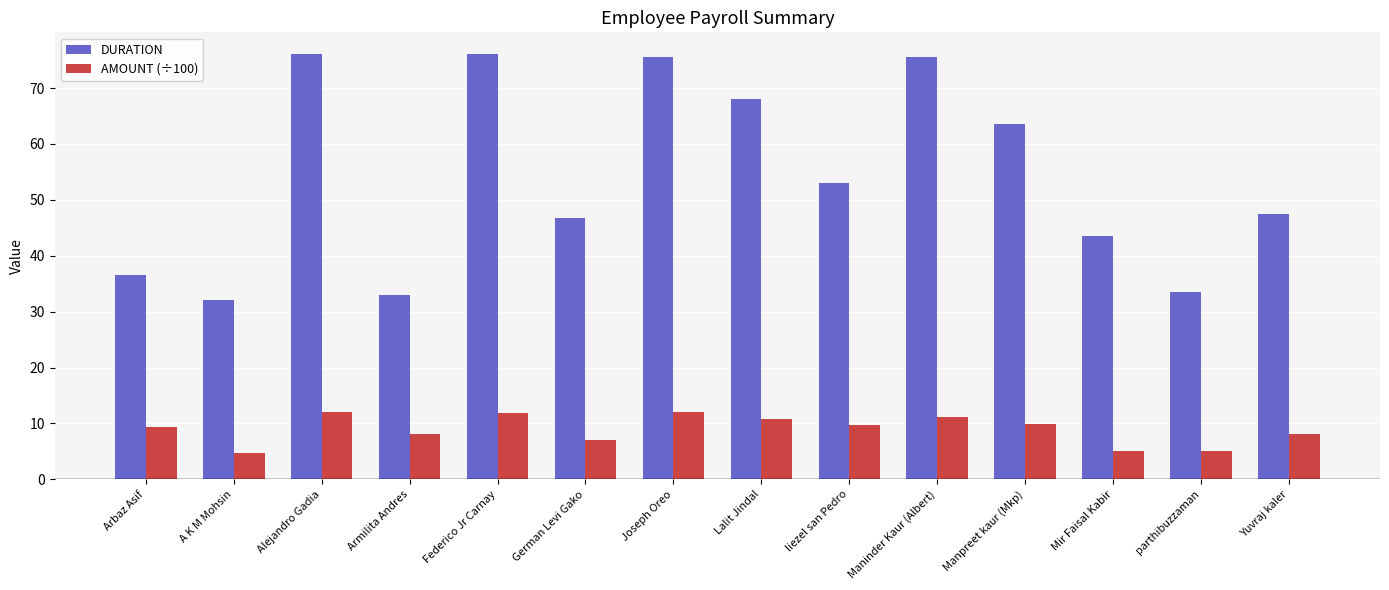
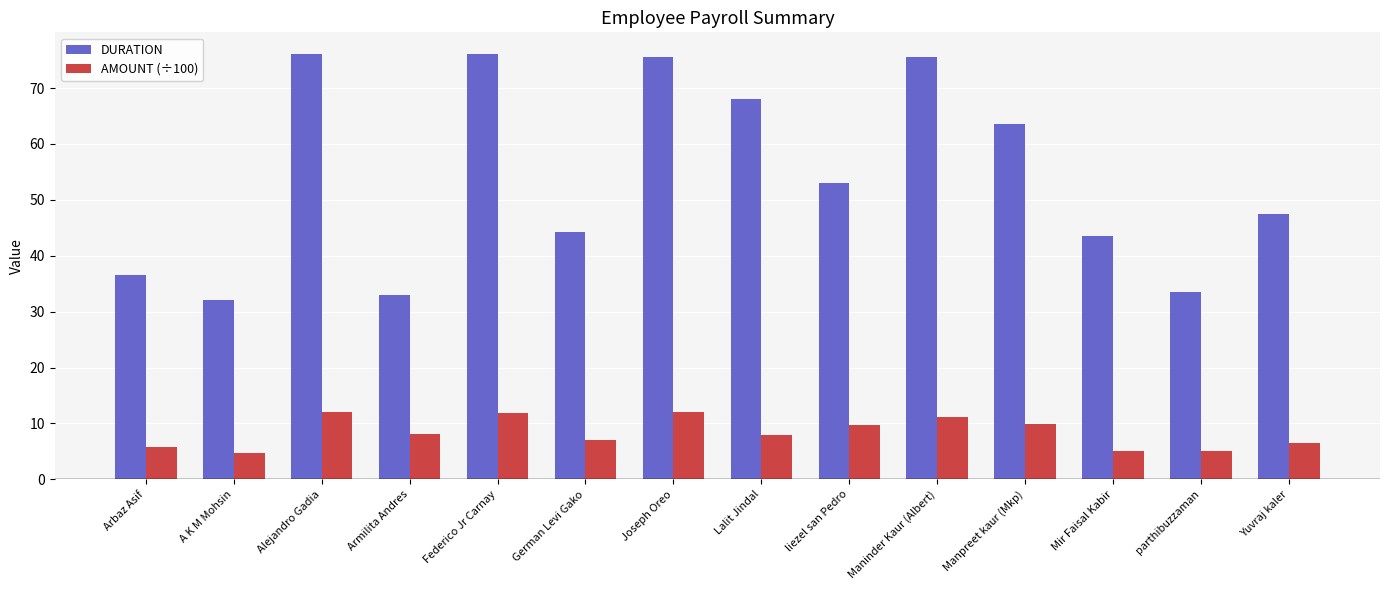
  {
    "DURATION": {
      "Arbaz Asif": 37,
      "A K M Mohsin": 32,
      "Alejandro Gadia": 76,
      "Armilita Andres": 33,
      "Federico Jr Carnay": 76,
-     "German Levi Gako": 47,
+     "German Levi Gako": 44,
      "Joseph Oreo": 76,
      "Lalit Jindal": 68,
      "liezel san Pedro": 53,
      "Maninder Kaur (Albert)": 76,
      "Manpreet kaur (Mkp)": 64,
      "Mir Faisal Kabir": 44,
      "parthibuzzaman": 34,
      "Yuvraj kaler": 48
    },
    "AMOUNT (÷100)": {
-     "Arbaz Asif": 9,
+     "Arbaz Asif": 6,
      "A K M Mohsin": 5,
      "Alejandro Gadia": 12,
      "Armilita Andres": 8,
      "Federico Jr Carnay": 12,
      "German Levi Gako": 7,
      "Joseph Oreo": 12,
-     "Lalit Jindal": 11,
+     "Lalit Jindal": 8,
      "liezel san Pedro": 10,
      "Maninder Kaur (Albert)": 11,
      "Manpreet kaur (Mkp)": 10,
      "Mir Faisal Kabir": 5,
      "parthibuzzaman": 5,
-     "Yuvraj kaler": 8
+     "Yuvraj kaler": 7
    }
  }
